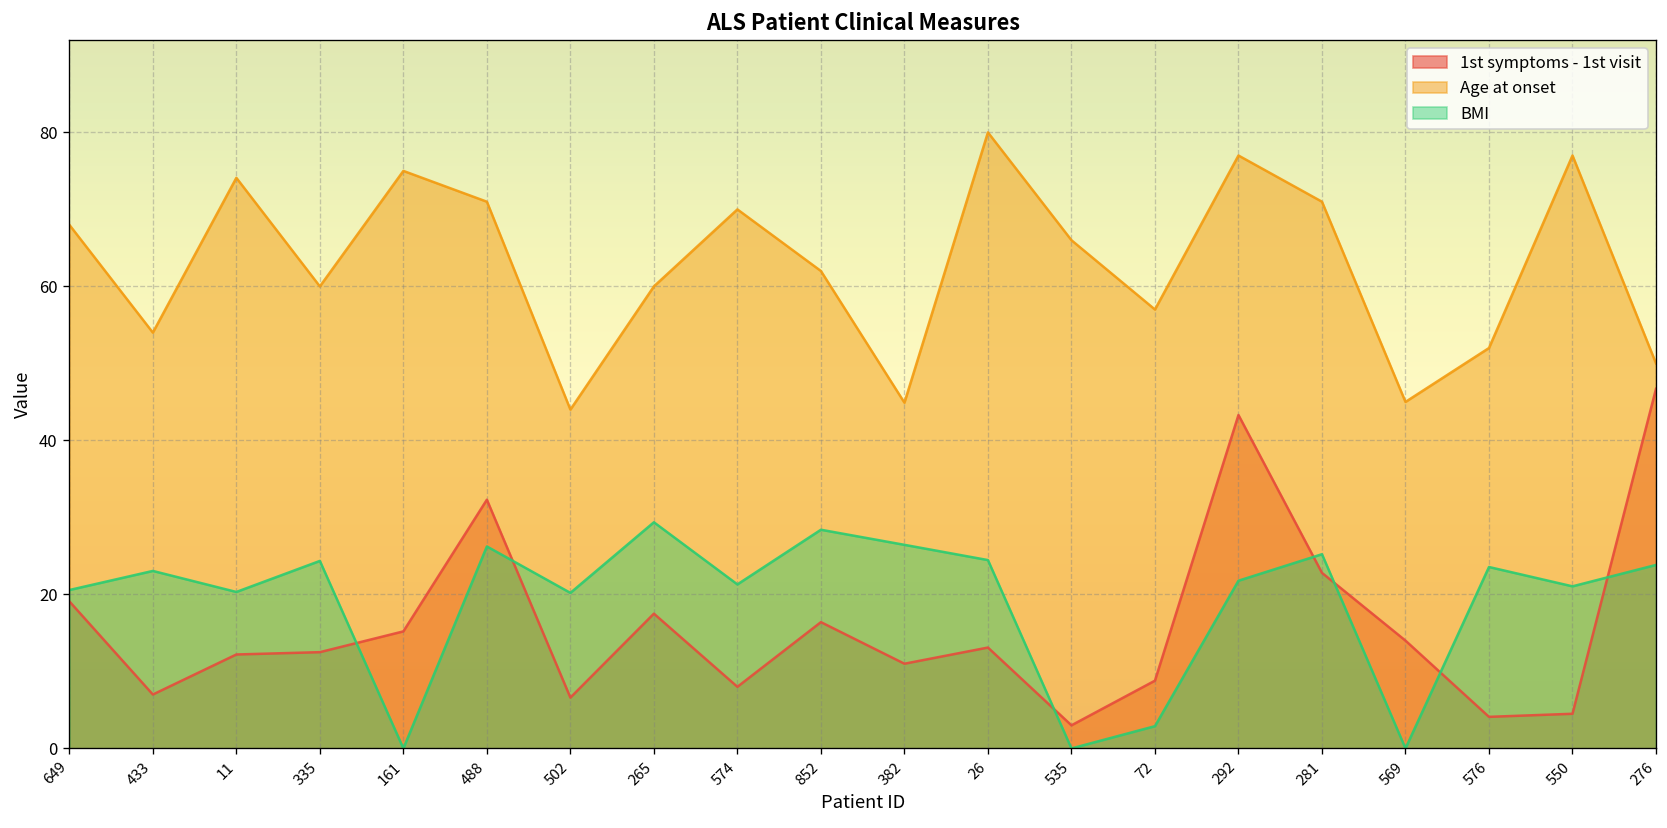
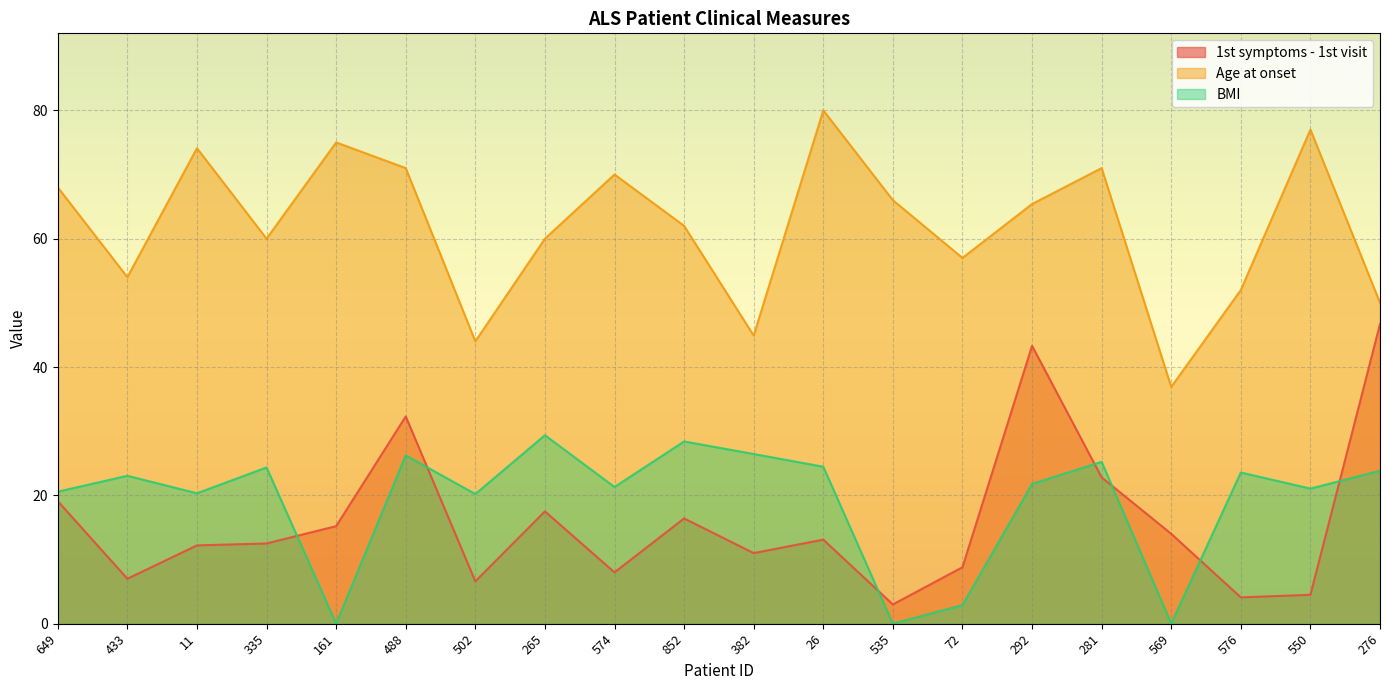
  {
    "1st symptoms - 1st visit": {
      "649": 19,
      "433": 7,
      "11": 12,
      "335": 13,
      "161": 15,
      "488": 32,
      "502": 7,
      "265": 18,
      "574": 8,
      "852": 16,
      "382": 11,
      "26": 13,
      "535": 3,
      "72": 9,
      "292": 43,
      "281": 23,
      "569": 14,
      "576": 4,
      "550": 5,
      "276": 47
    },
    "Age at onset": {
      "649": 68,
      "433": 54,
      "11": 74,
      "335": 60,
      "161": 75,
      "488": 71,
      "502": 44,
      "265": 60,
      "574": 70,
      "852": 62,
      "382": 45,
      "26": 80,
      "535": 66,
      "72": 57,
-     "292": 77,
+     "292": 65,
      "281": 71,
-     "569": 45,
+     "569": 37,
      "576": 52,
      "550": 77,
      "276": 50
    },
    "BMI": {
      "649": 21,
      "433": 23,
      "11": 20,
      "335": 24,
      "161": 0,
      "488": 26,
      "502": 20,
      "265": 29,
      "574": 21,
      "852": 28,
      "382": 26,
      "26": 24,
      "535": 0,
      "72": 3,
      "292": 22,
      "281": 25,
      "569": 0,
      "576": 24,
      "550": 21,
      "276": 24
    }
  }
